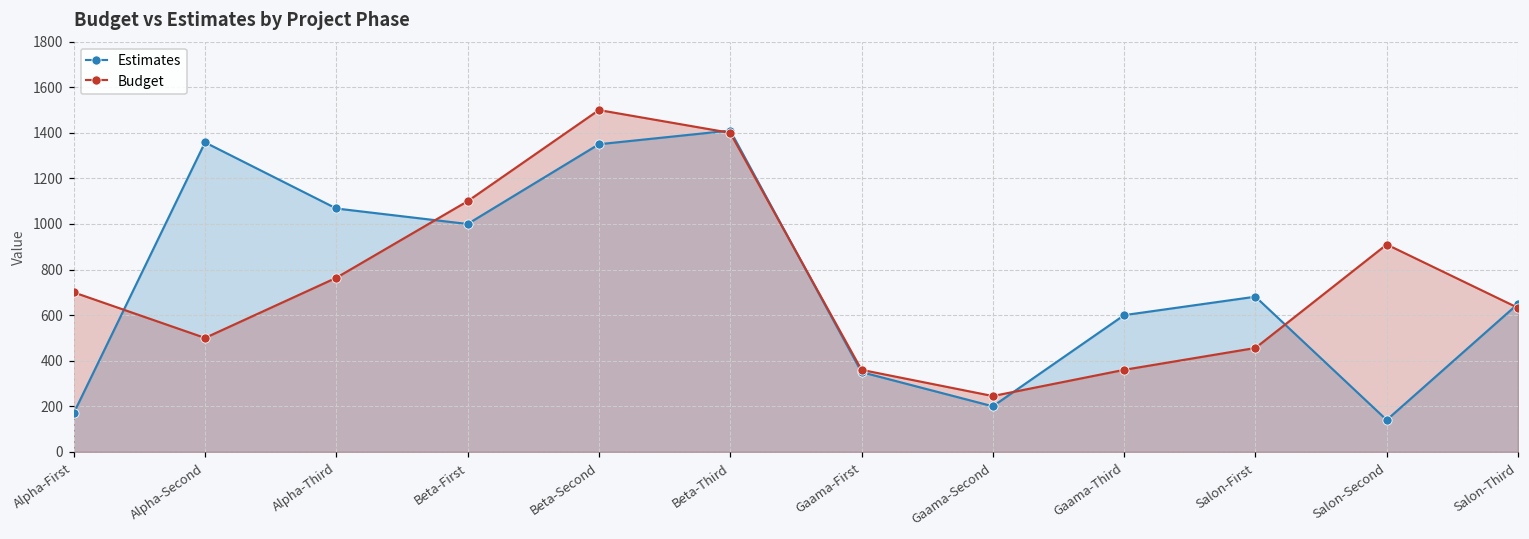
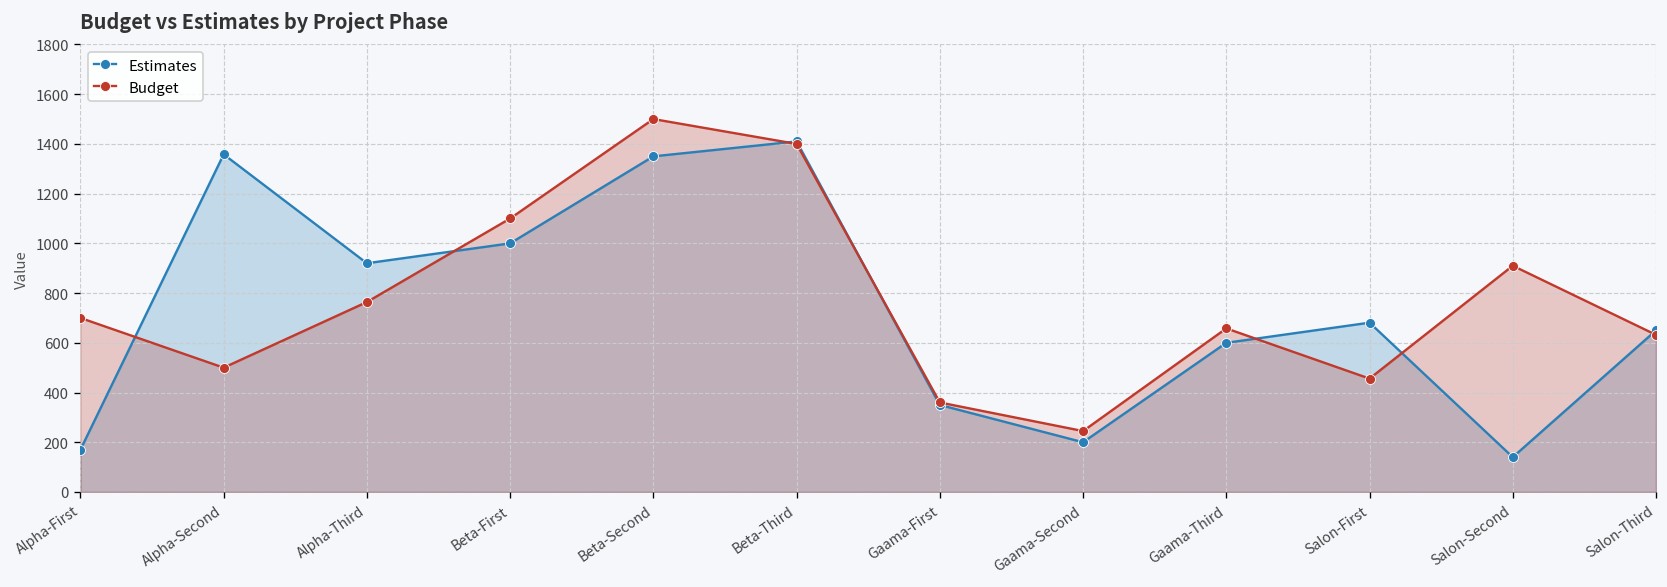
  {
    "Estimates": {
      "Alpha-First": 170,
      "Alpha-Second": 1360,
-     "Alpha-Third": 1070,
+     "Alpha-Third": 920,
      "Beta-First": 1000,
      "Beta-Second": 1350,
      "Gaama-Second": 200,
      "Gaama-Third": 600,
      "Salon-First": 680,
      "Salon-Second": 140,
      "Salon-Third": 650
    },
    "Budget": {
      "Alpha-First": 700,
      "Alpha-Second": 500,
      "Alpha-Third": 760,
      "Beta-First": 1100,
      "Beta-Second": 1500,
      "Gaama-Second": 250,
-     "Gaama-Third": 360,
+     "Gaama-Third": 660,
      "Salon-First": 460,
      "Salon-Second": 910,
      "Salon-Third": 630
    }
  }
